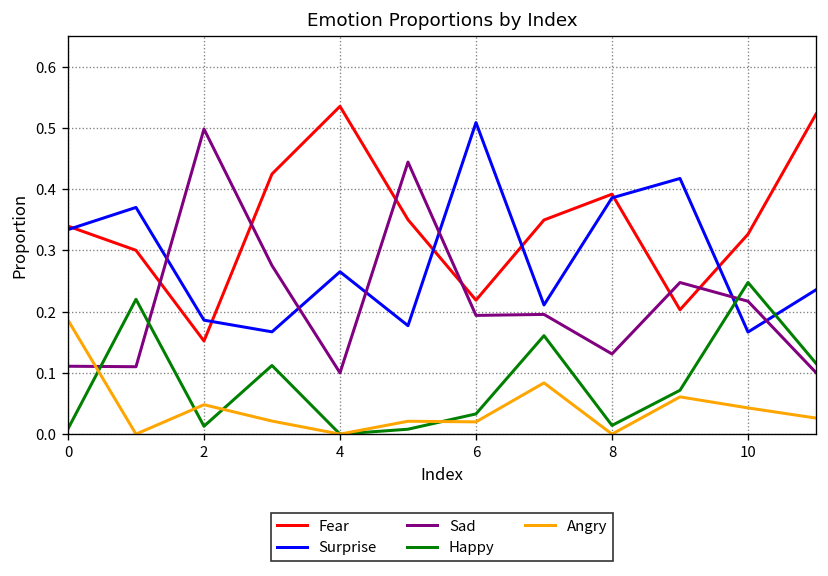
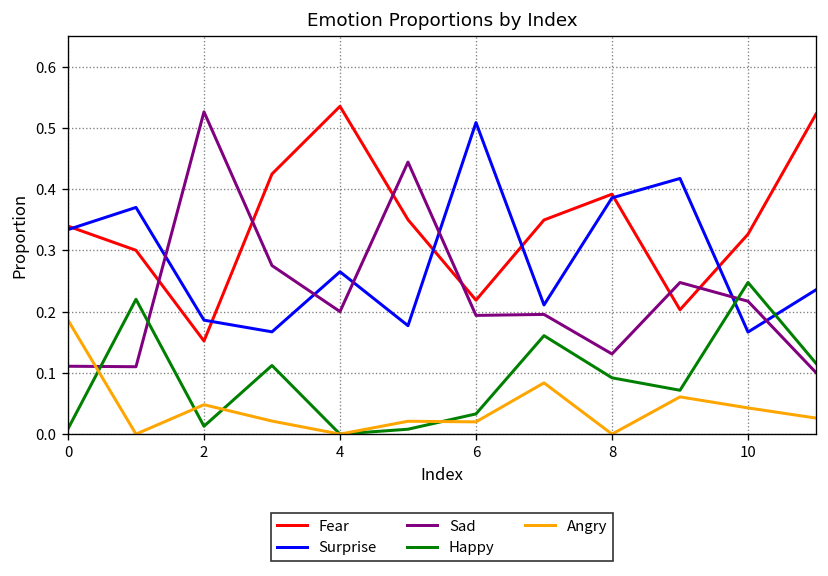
  {
    "Fear": {
      "0": 0.34,
      "2": 0.15,
      "4": 0.54,
      "6": 0.22,
      "8": 0.39,
      "10": 0.33
    },
    "Surprise": {
      "0": 0.33,
      "2": 0.19,
      "4": 0.27,
      "6": 0.51,
      "8": 0.39,
      "10": 0.17
    },
    "Sad": {
      "0": 0.11,
-     "2": 0.50,
-     "4": 0.1,
+     "2": 0.53,
+     "4": 0.2,
      "6": 0.19,
      "8": 0.13,
      "10": 0.22
    },
    "Happy": {
      "0": 0.01,
      "2": 0.01,
      "6": 0.03,
-     "8": 0.01,
+     "8": 0.09,
      "10": 0.25
    },
    "Angry": {
      "0": 0.19,
      "2": 0.05,
      "6": 0.02,
      "8": 0.00,
      "10": 0.04
    }
  }
